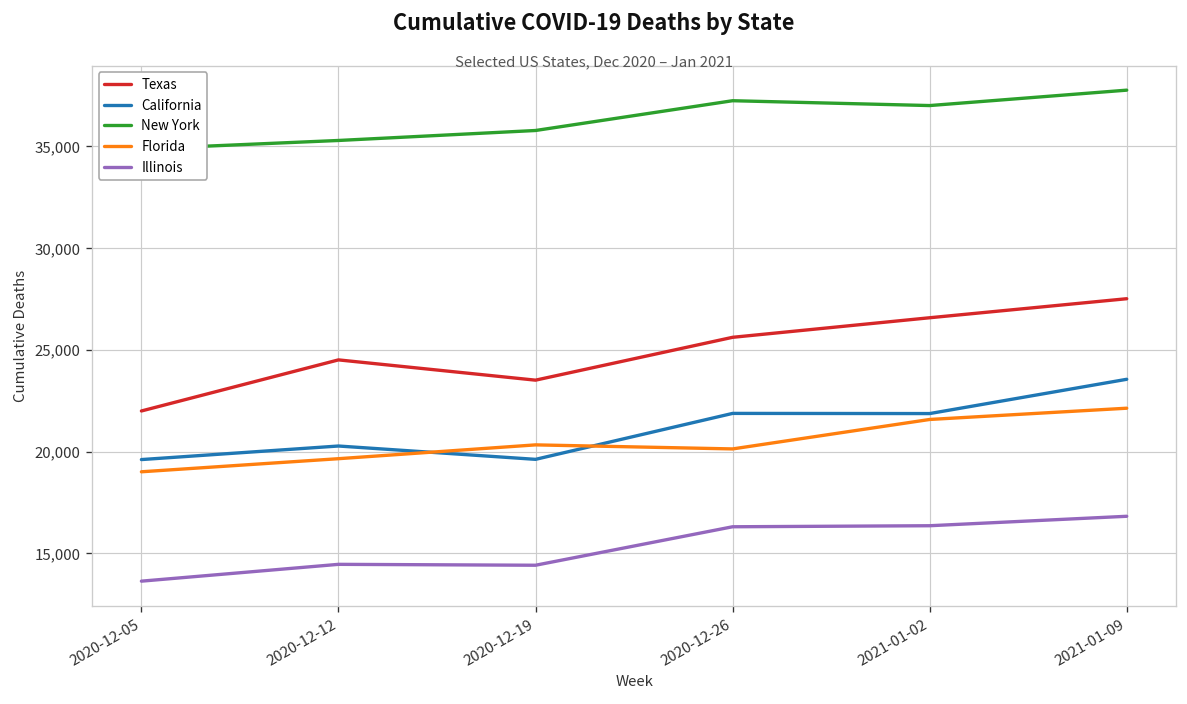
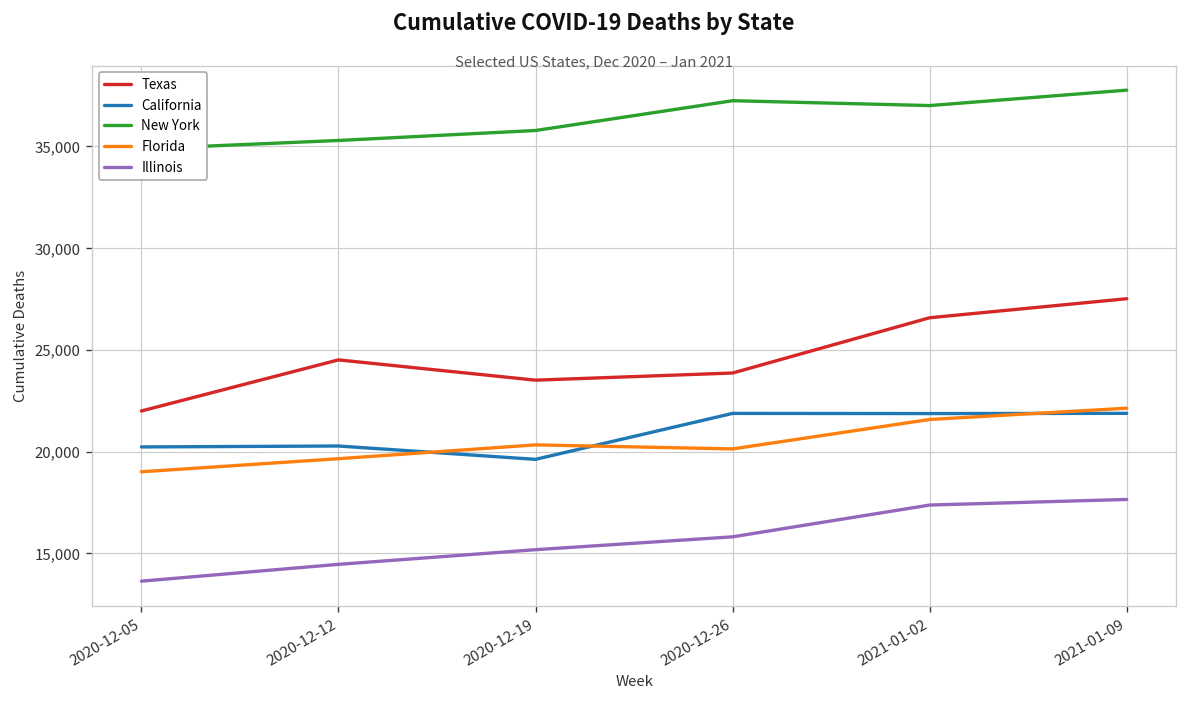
  {
    "Texas": {
      "2020-12-05": "22,000",
      "2020-12-12": "24,500",
      "2020-12-19": "23,500",
-     "2020-12-26": "25,600",
+     "2020-12-26": "23,900",
      "2021-01-02": "26,600",
      "2021-01-09": "27,500"
    },
    "California": {
-     "2020-12-05": "19,600",
+     "2020-12-05": "20,200",
      "2020-12-12": "20,300",
      "2020-12-19": "19,600",
      "2020-12-26": "21,900",
      "2021-01-02": "21,900",
-     "2021-01-09": "23,500"
+     "2021-01-09": "21,900"
    },
    "New York": {
      "2020-12-12": "35,300",
      "2020-12-19": "35,800",
      "2020-12-26": "37,200",
      "2021-01-02": "37,000",
      "2021-01-09": "37,800"
    },
    "Florida": {
      "2020-12-05": "19,000",
      "2020-12-12": "19,600",
      "2020-12-19": "20,300",
      "2020-12-26": "20,100",
      "2021-01-02": "21,600",
      "2021-01-09": "22,100"
    },
    "Illinois": {
      "2020-12-05": "13,600",
      "2020-12-12": "14,500",
-     "2020-12-19": "14,400",
-     "2020-12-26": "16,300",
-     "2021-01-02": "16,400",
-     "2021-01-09": "16,800"
+     "2020-12-19": "15,200",
+     "2020-12-26": "15,800",
+     "2021-01-02": "17,400",
+     "2021-01-09": "17,600"
    }
  }
